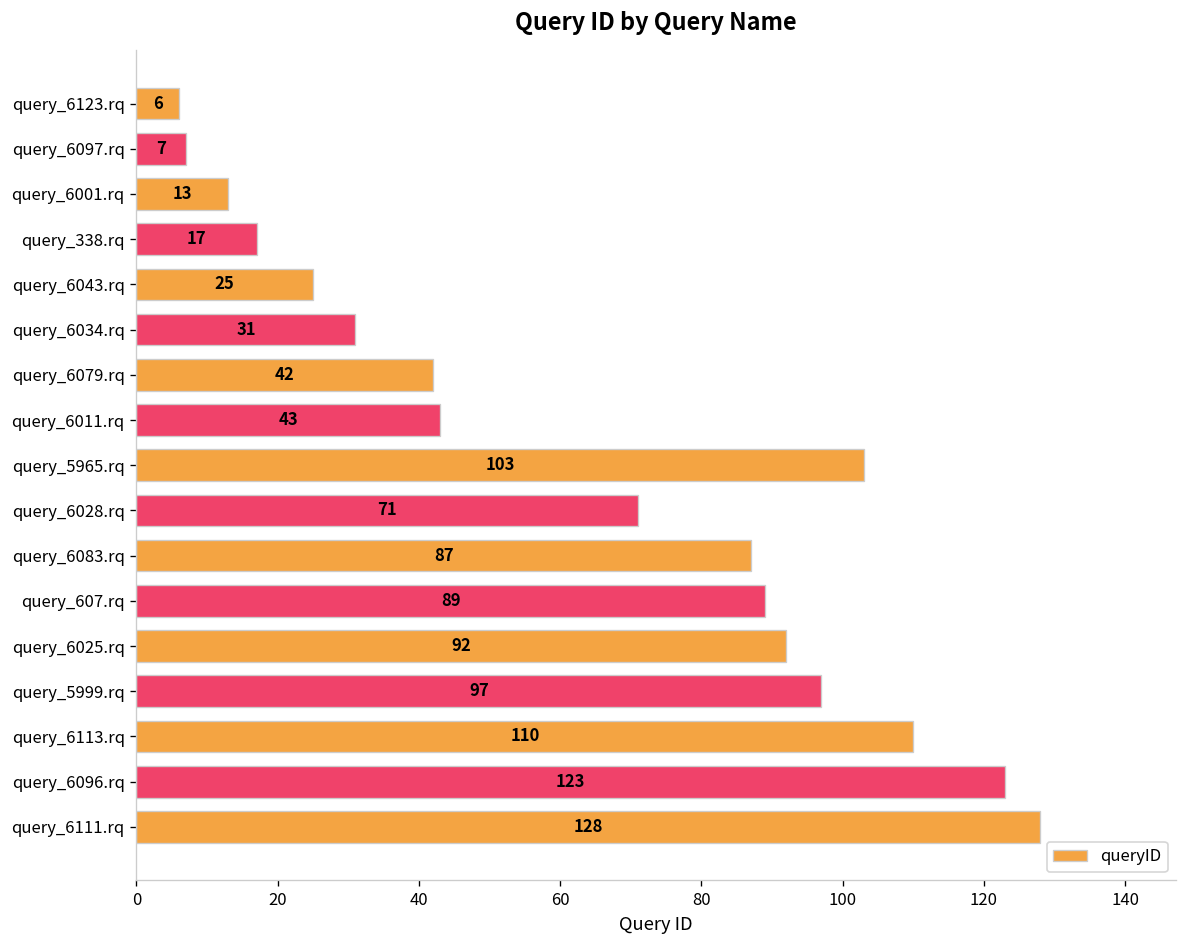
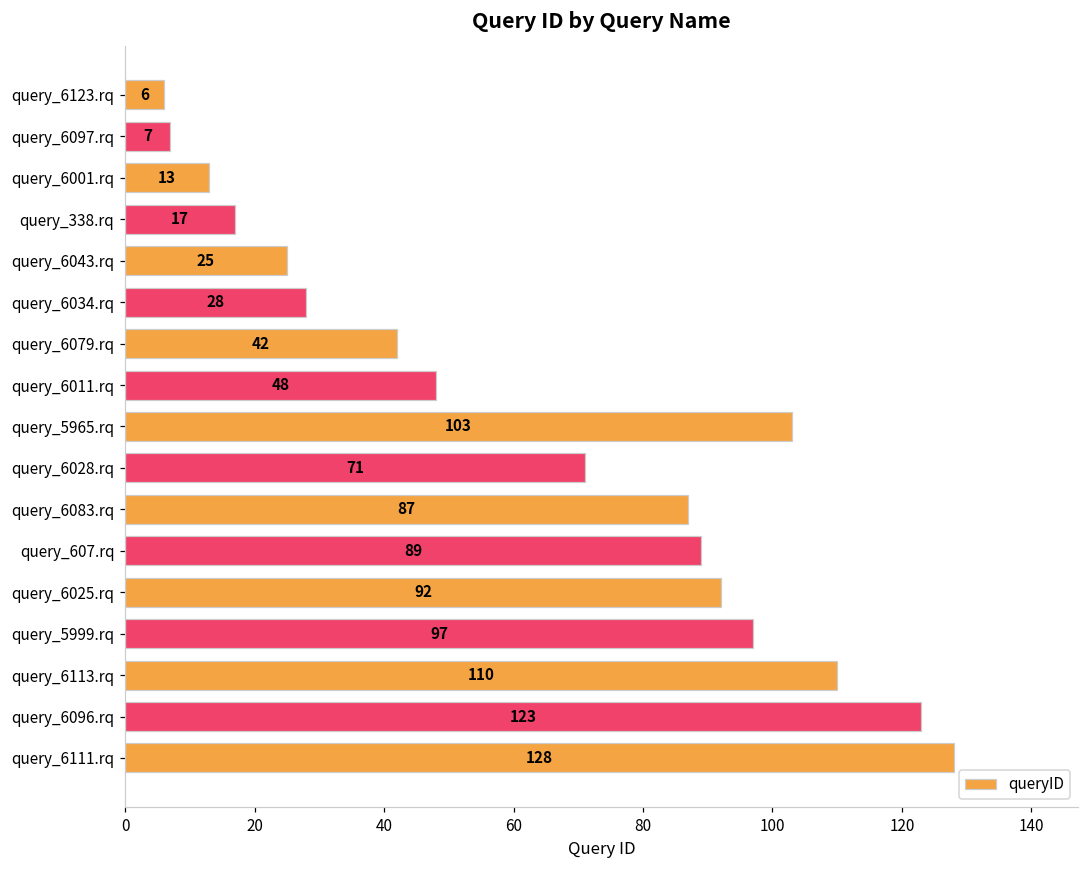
  {
    "query_6123.rq": 6,
    "query_6097.rq": 7,
    "query_6001.rq": 13,
    "query_338.rq": 17,
    "query_6043.rq": 25,
-   "query_6034.rq": 31,
+   "query_6034.rq": 28,
    "query_6079.rq": 42,
-   "query_6011.rq": 43,
+   "query_6011.rq": 48,
    "query_5965.rq": 103,
    "query_6028.rq": 71,
    "query_6083.rq": 87,
    "query_607.rq": 89,
    "query_6025.rq": 92,
    "query_5999.rq": 97,
    "query_6113.rq": 110,
    "query_6096.rq": 123,
    "query_6111.rq": 128
  }
